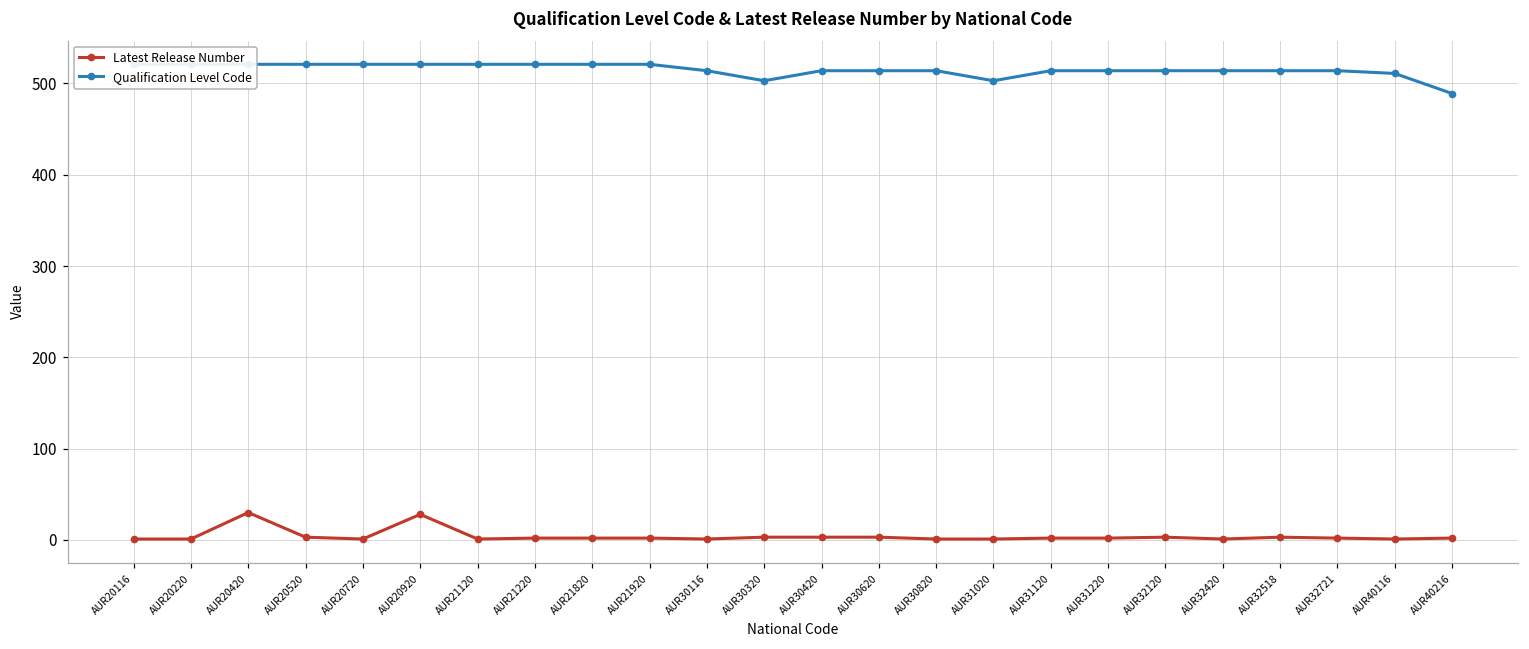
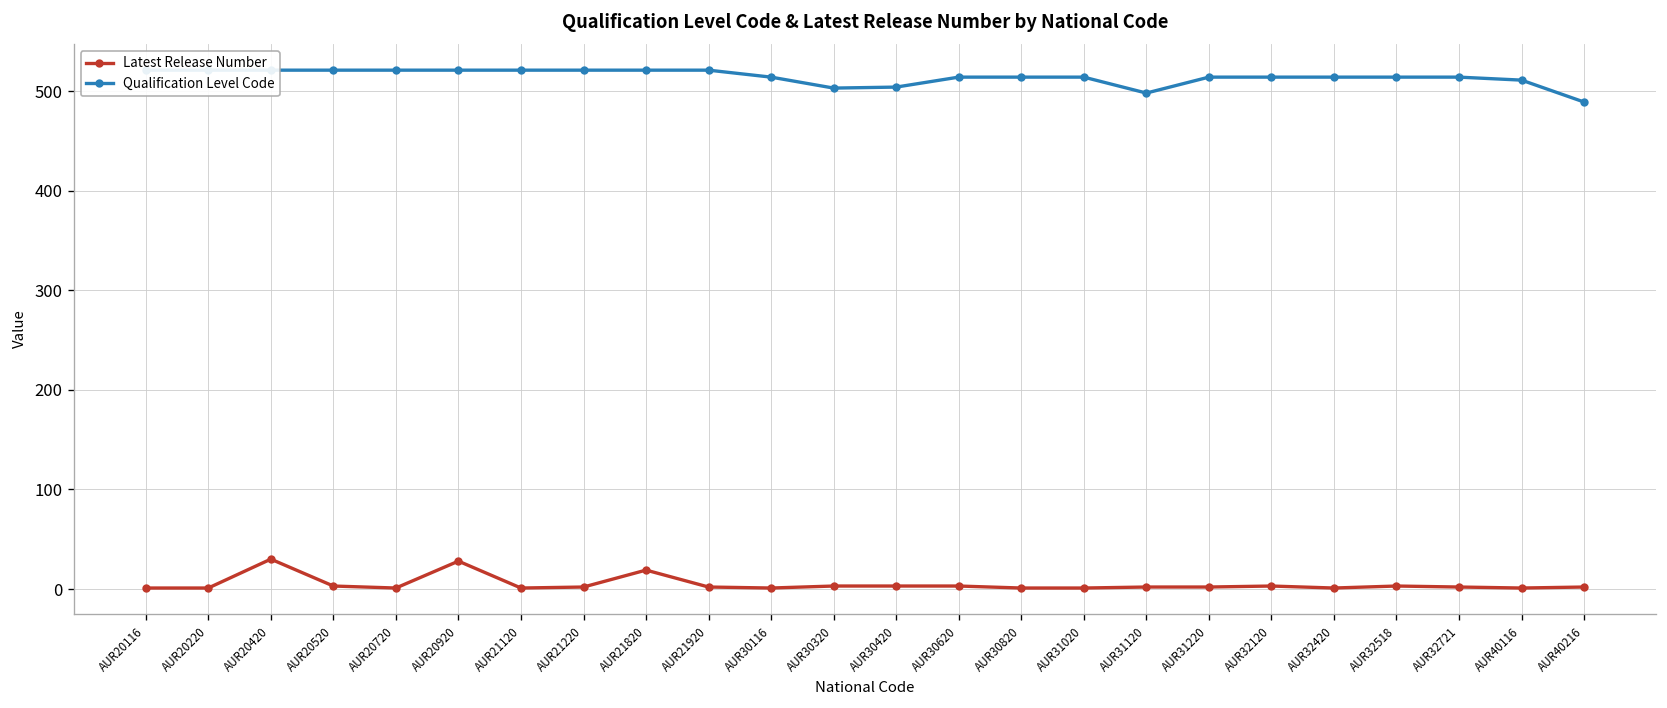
  {
    "Latest Release Number": {
      "AUR20116": 0,
      "AUR20220": 0,
      "AUR20420": 30,
      "AUR20520": 0,
      "AUR20720": 0,
      "AUR20920": 30,
      "AUR21120": 0,
      "AUR21220": 0,
-     "AUR21820": 0,
+     "AUR21820": 20,
      "AUR21920": 0,
      "AUR30116": 0,
      "AUR30320": 0,
      "AUR30420": 0,
      "AUR30620": 0,
      "AUR30820": 0,
      "AUR31020": 0,
      "AUR31120": 0,
      "AUR31220": 0,
      "AUR32120": 0,
      "AUR32420": 0,
      "AUR32518": 0,
      "AUR32721": 0,
      "AUR40116": 0,
      "AUR40216": 0
    },
    "Qualification Level Code": {
      "AUR20520": 520,
      "AUR20720": 520,
      "AUR20920": 520,
      "AUR21120": 520,
      "AUR21220": 520,
      "AUR21820": 520,
      "AUR21920": 520,
      "AUR30116": 510,
      "AUR30320": 500,
-     "AUR30420": 510,
+     "AUR30420": 500,
      "AUR30620": 510,
      "AUR30820": 510,
-     "AUR31020": 500,
-     "AUR31120": 510,
+     "AUR31020": 510,
+     "AUR31120": 500,
      "AUR31220": 510,
      "AUR32120": 510,
      "AUR32420": 510,
      "AUR32518": 510,
      "AUR32721": 510,
      "AUR40116": 510,
      "AUR40216": 490
    }
  }
